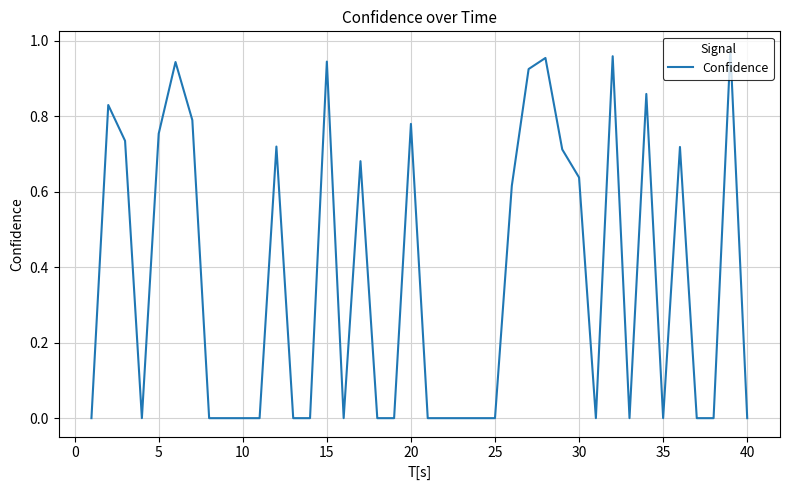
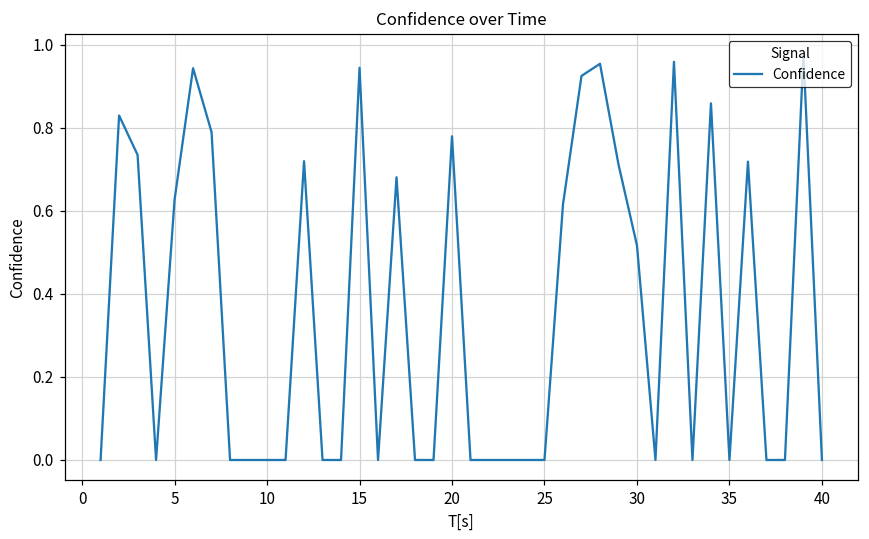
  {
-   "5": 0.75,
+   "5": 0.63,
    "10": 0.00,
    "15": 0.94,
    "20": 0.78,
    "25": 0.00,
-   "30": 0.64,
+   "30": 0.52,
    "35": 0.00,
    "40": 0.00
  }
